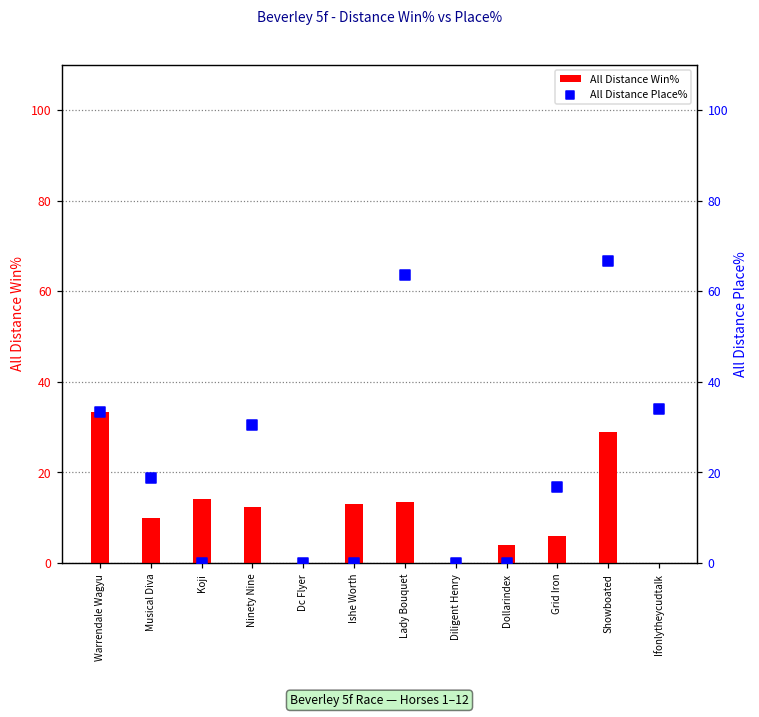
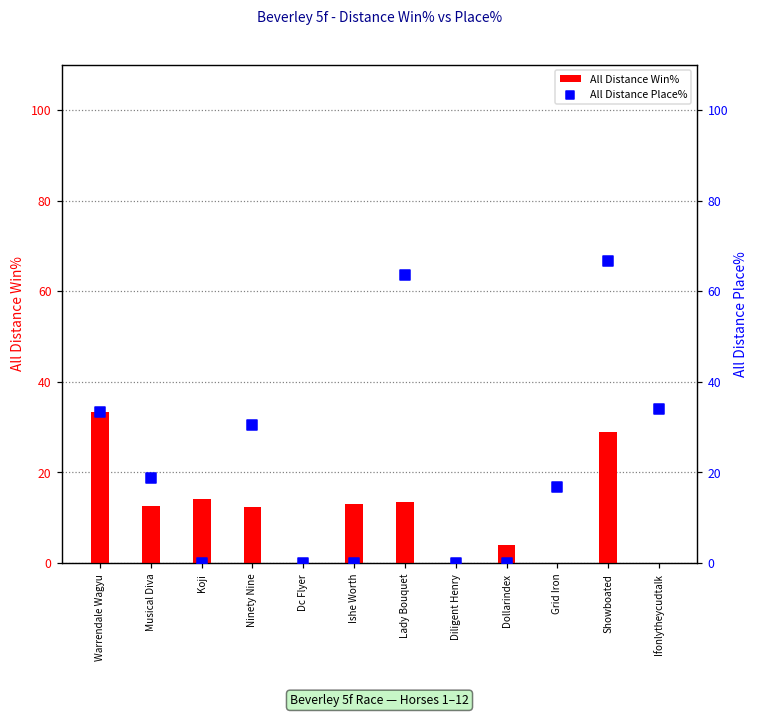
  {
    "All Distance Win%": {
      "Warrendale Wagyu": 33,
-     "Musical Diva": 10,
+     "Musical Diva": 13,
      "Koji": 14,
      "Ninety Nine": 12,
      "Dc Flyer": 0,
      "Ishe Worth": 13,
      "Lady Bouquet": 13,
      "Diligent Henry": 0,
      "Dollarindex": 4,
-     "Grid Iron": 6,
+     "Grid Iron": 0,
      "Showboated": 29,
      "Ifonlytheycudtalk": 0
    }
  }
